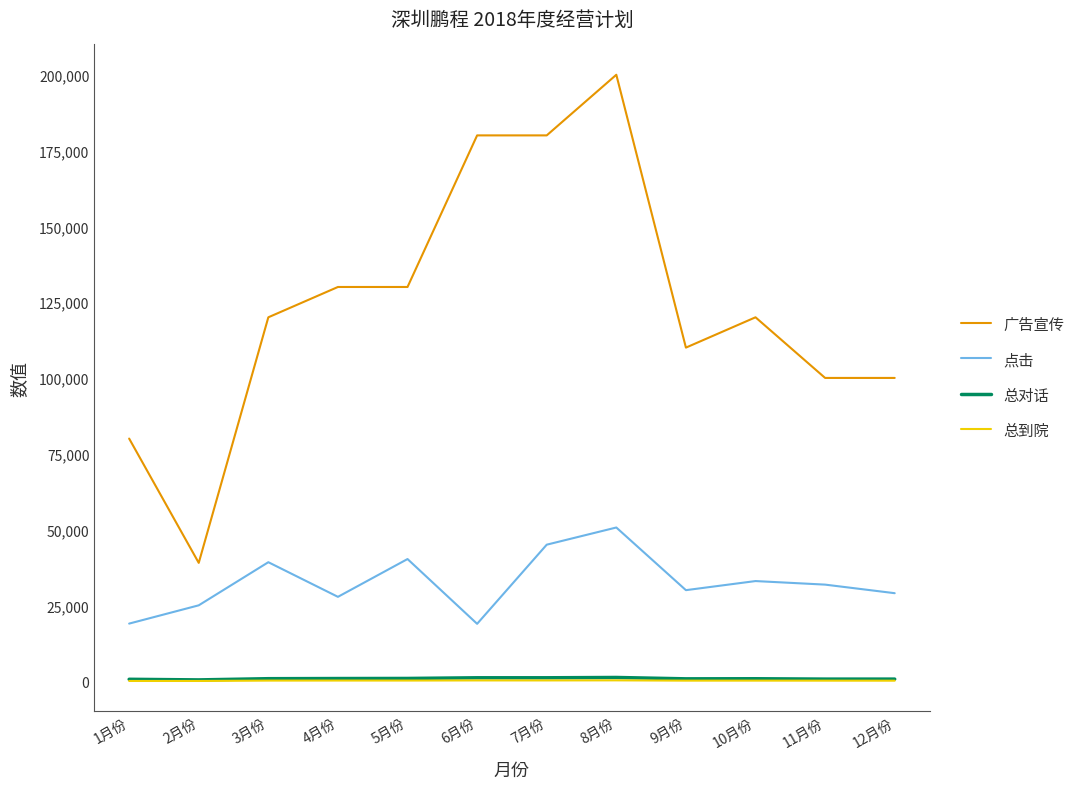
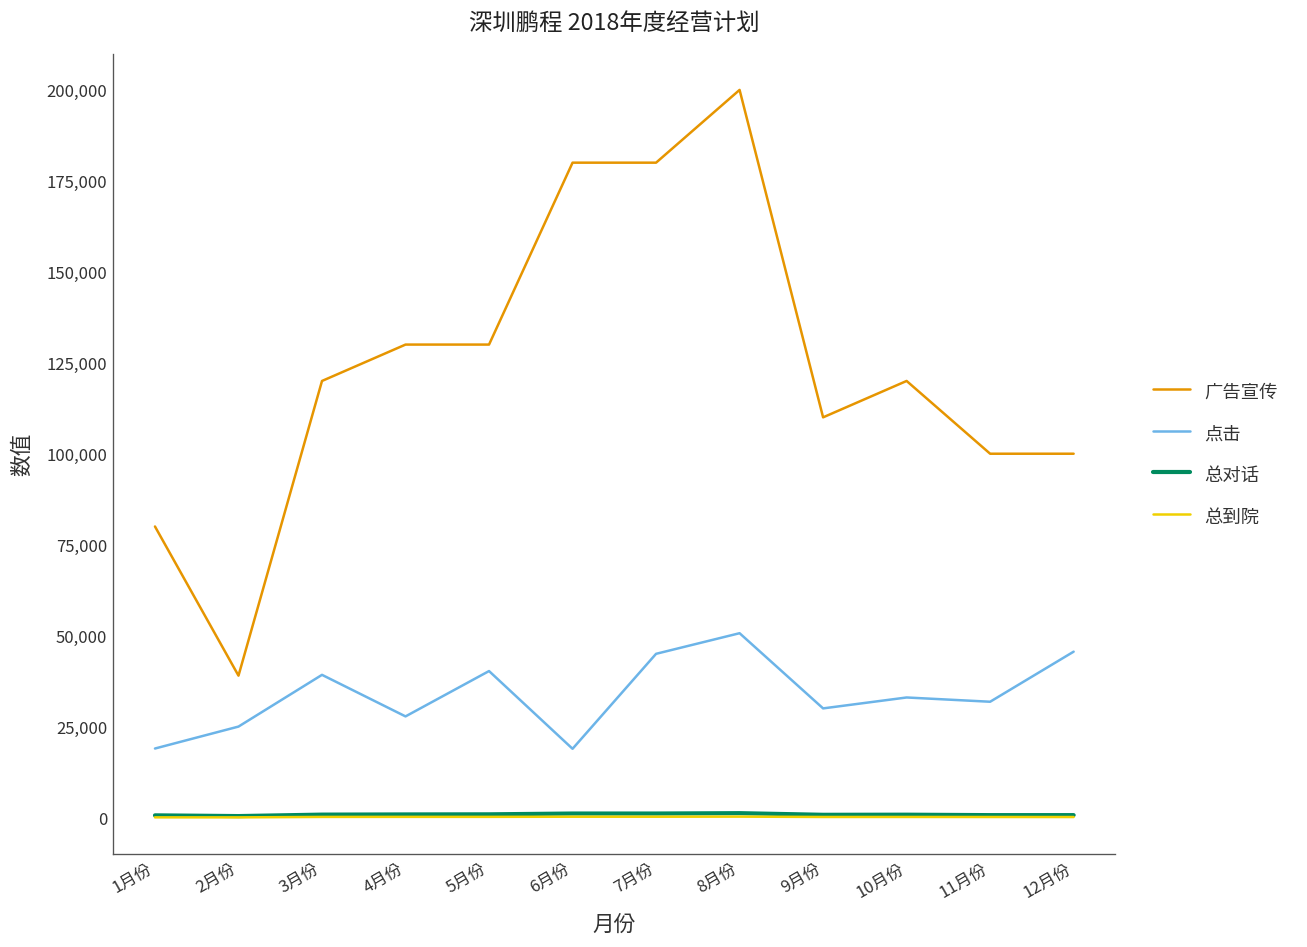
  {
    "点击": {
      "1月份": "19,000",
      "2月份": "25,000",
      "3月份": "39,000",
      "4月份": "28,000",
      "5月份": "40,000",
      "6月份": "19,000",
      "7月份": "45,000",
      "8月份": "51,000",
      "9月份": "30,000",
      "10月份": "33,000",
      "11月份": "32,000",
-     "12月份": "29,000"
+     "12月份": "46,000"
    },
    "总对话": {
      "6月份": "1,000",
      "7月份": "1,000",
      "8月份": "1,000"
    }
  }
